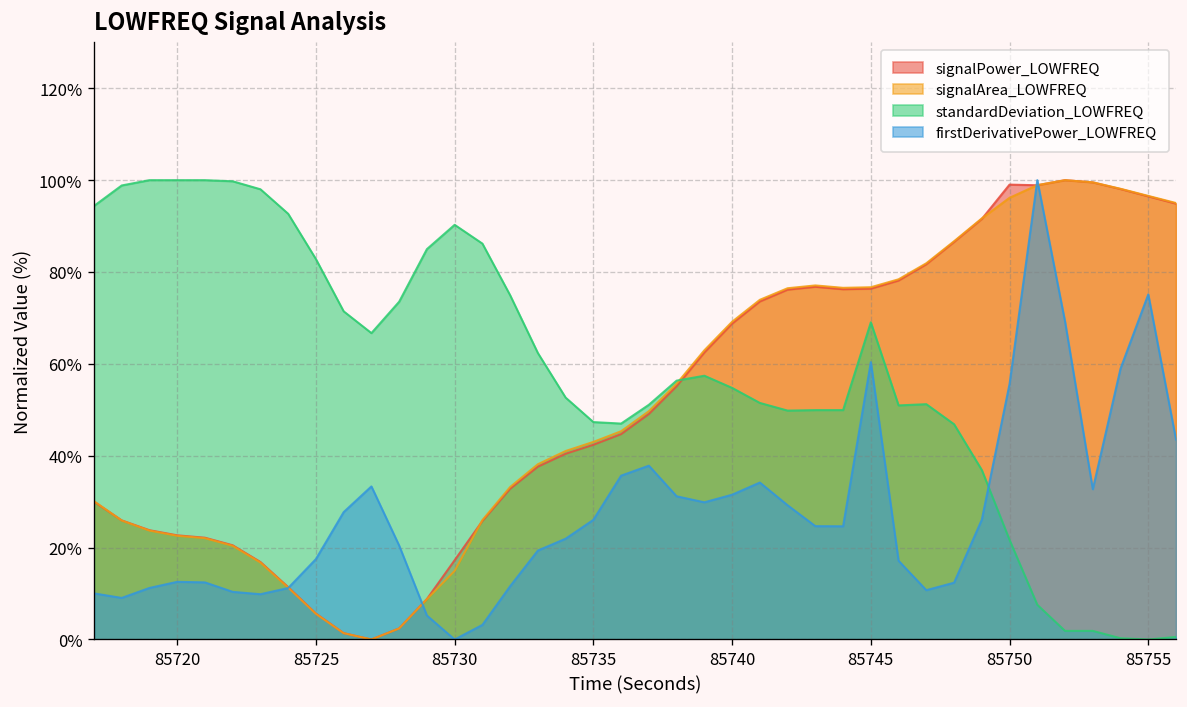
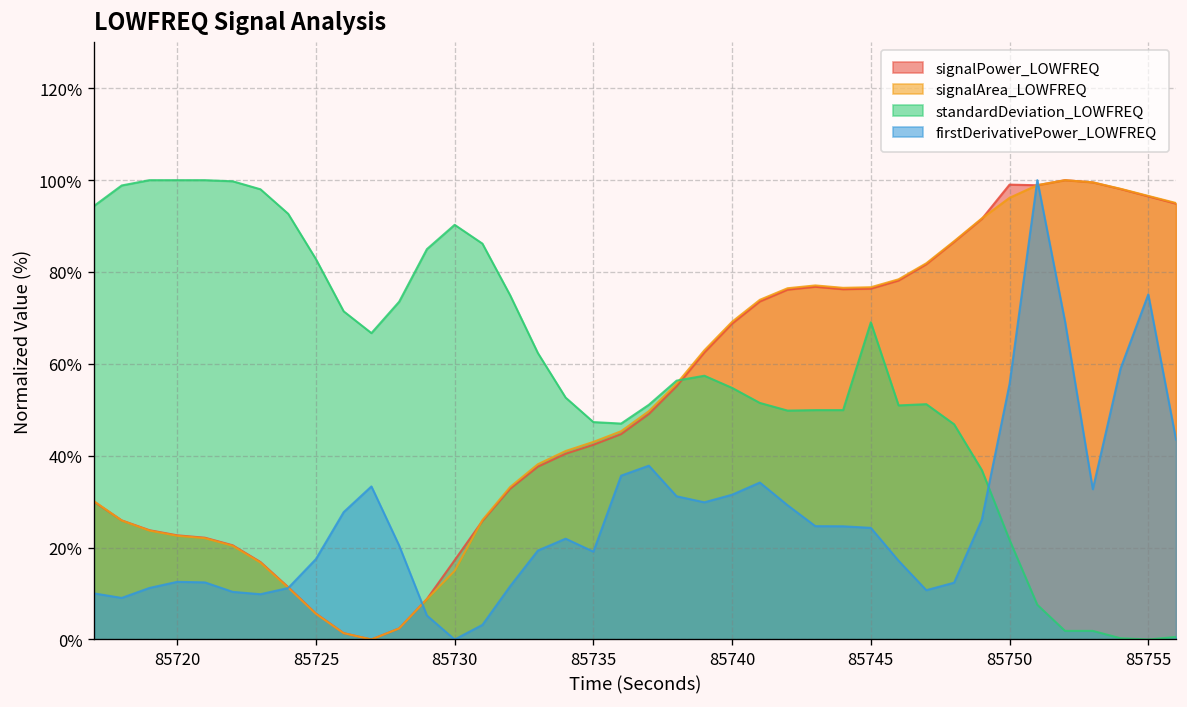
  {
    "signalPower_LOWFREQ": {
      "85730": "17%",
      "85750": "99%"
    },
    "signalArea_LOWFREQ": {
      "85730": "15%",
      "85750": "96%"
    },
    "standardDeviation_LOWFREQ": {
      "85720": "100%",
      "85725": "83%",
      "85730": "90%",
      "85735": "47%",
      "85740": "55%",
      "85745": "69%",
      "85750": "22%",
      "85755": "0%"
    },
    "firstDerivativePower_LOWFREQ": {
      "85720": "13%",
      "85725": "18%",
      "85730": "0%",
-     "85735": "26%",
+     "85735": "19%",
      "85740": "32%",
-     "85745": "60%",
+     "85745": "24%",
      "85750": "56%",
      "85755": "75%"
    }
  }
